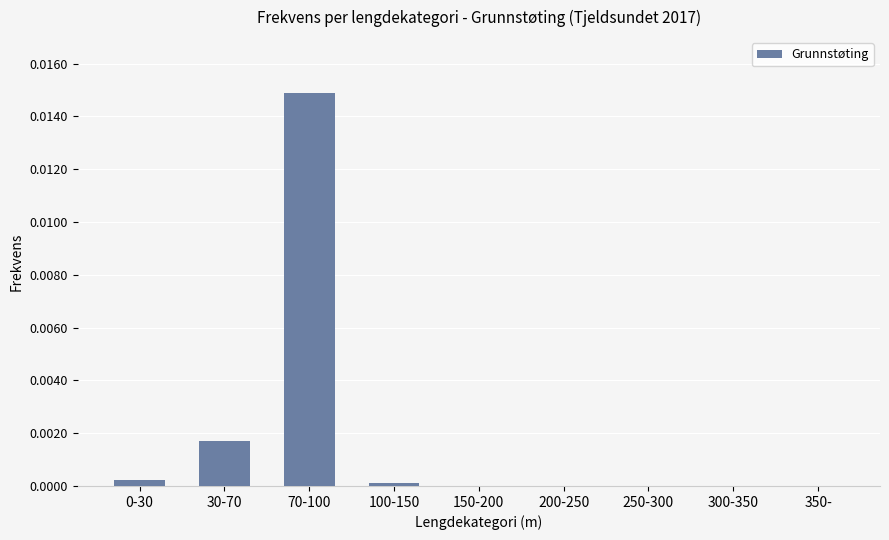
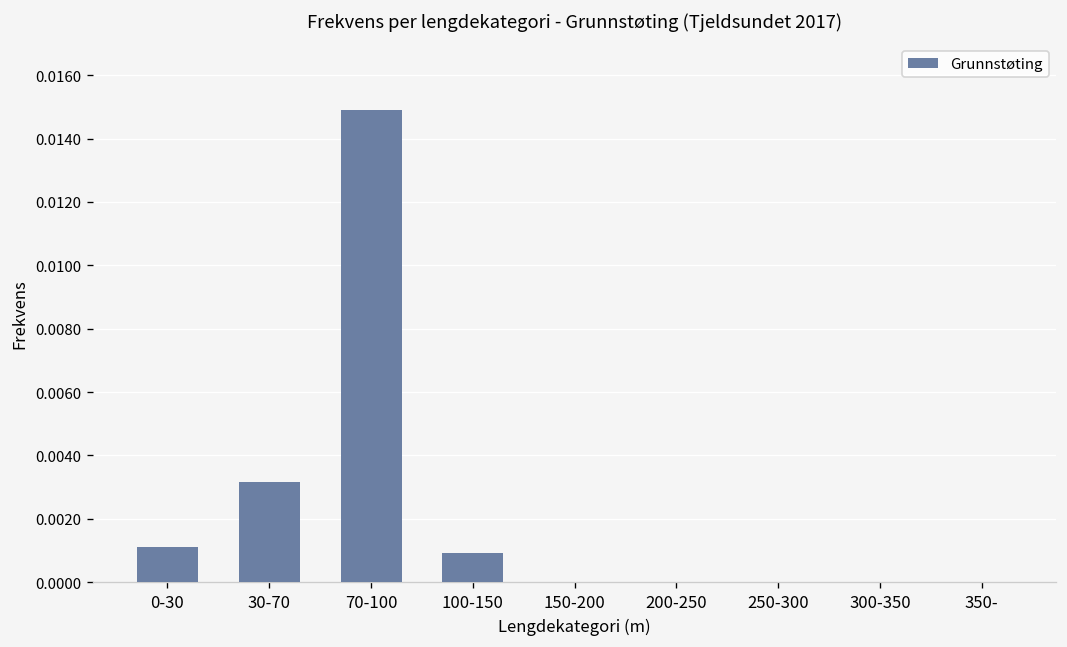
  {
-   "0-30": 0.0002,
-   "30-70": 0.0017,
+   "0-30": 0.0011,
+   "30-70": 0.0032,
    "70-100": 0.0149,
-   "100-150": 0.0001,
+   "100-150": 0.0009,
    "200-250": 0.0000,
    "250-300": 0.0000,
    "300-350": 0.0000,
    "350-": 0.0000
  }
